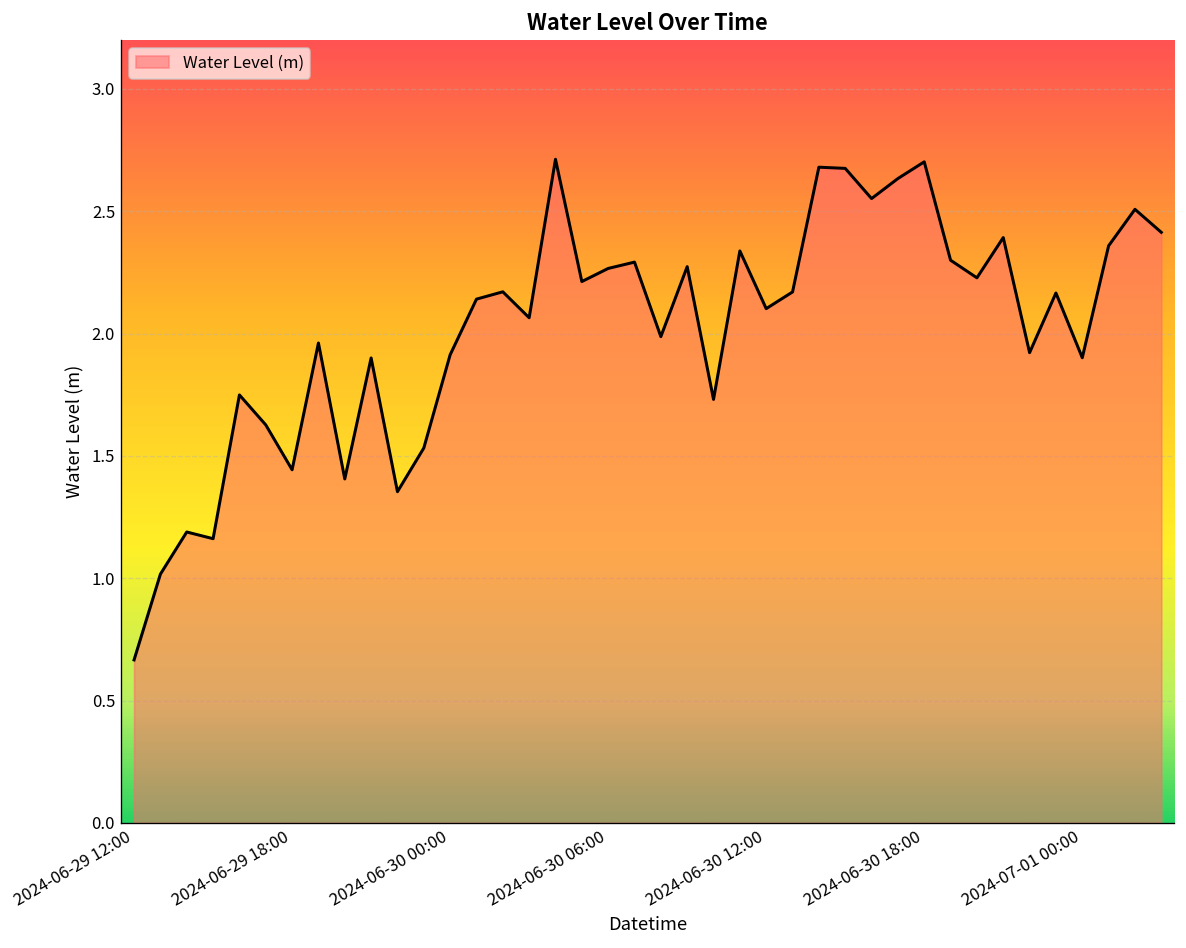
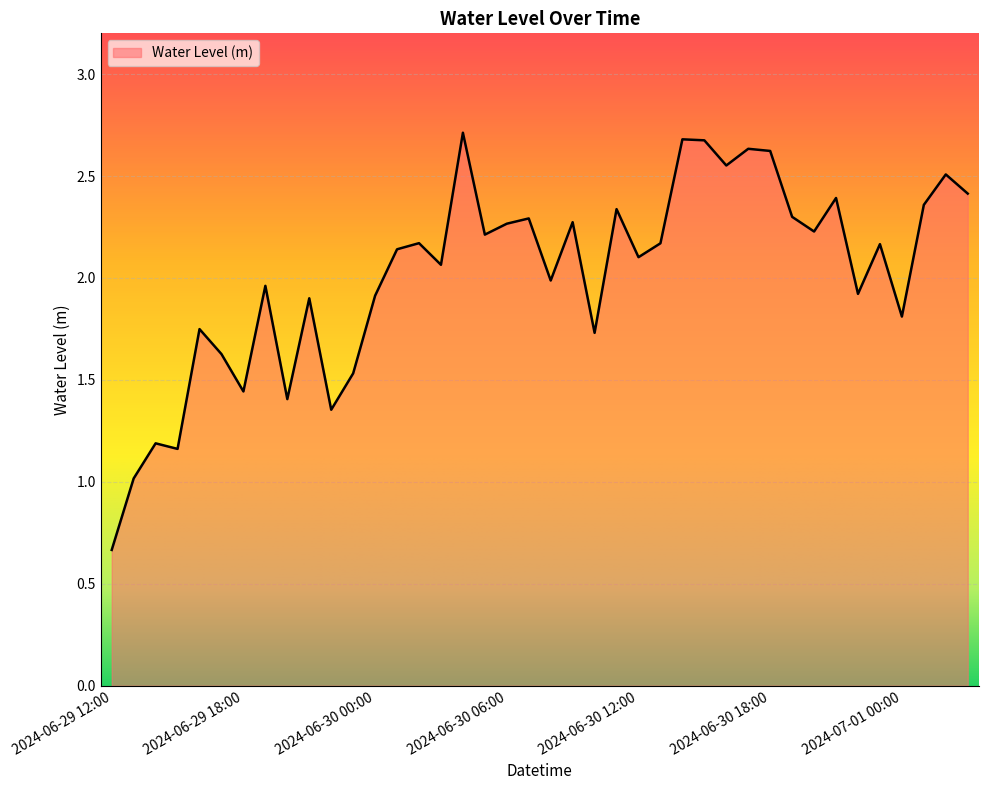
  {
    "2024-06-29 12:00": 0.67,
    "2024-06-29 18:00": 1.44,
    "2024-06-30 00:00": 1.91,
    "2024-06-30 06:00": 2.27,
    "2024-06-30 12:00": 2.10,
-   "2024-06-30 18:00": 2.70,
-   "2024-07-01 00:00": 1.90
+   "2024-06-30 18:00": 2.62,
+   "2024-07-01 00:00": 1.81
  }
